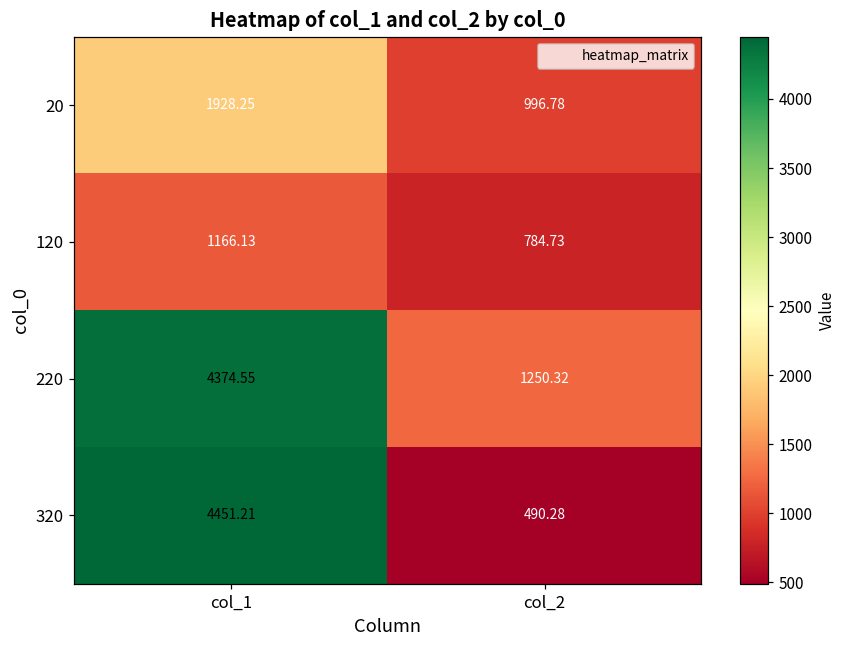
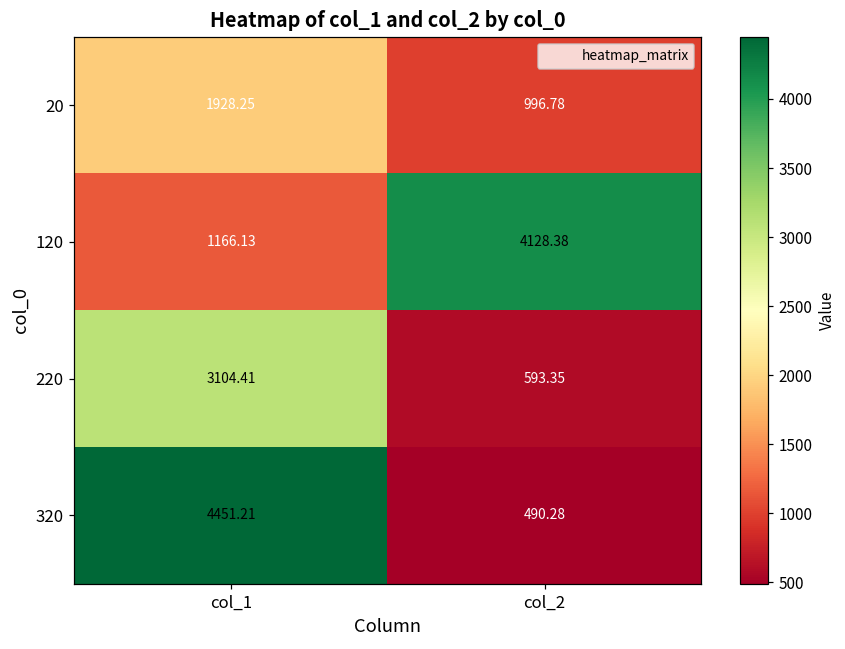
  {
    "20": {
      "col_1": 1928.25,
      "col_2": 996.78
    },
    "120": {
      "col_1": 1166.13,
-     "col_2": 784.73
+     "col_2": 4128.38
    },
    "220": {
-     "col_1": 4374.55,
-     "col_2": 1250.32
+     "col_1": 3104.41,
+     "col_2": 593.35
    },
    "320": {
      "col_1": 4451.21,
      "col_2": 490.28
    }
  }
